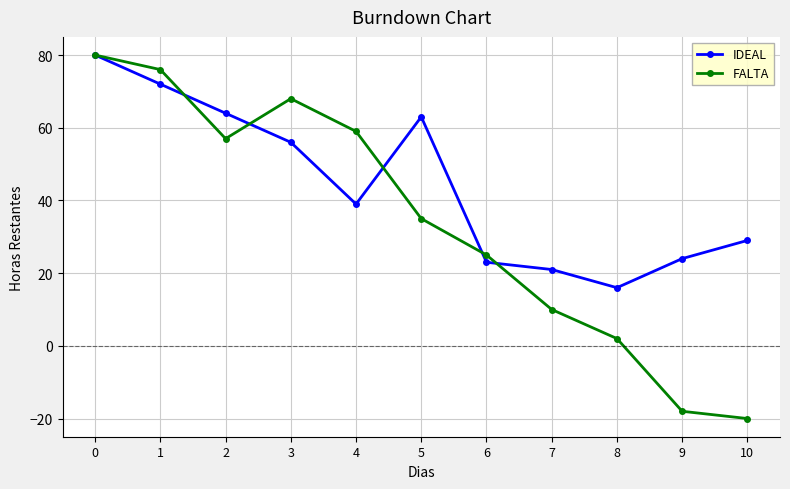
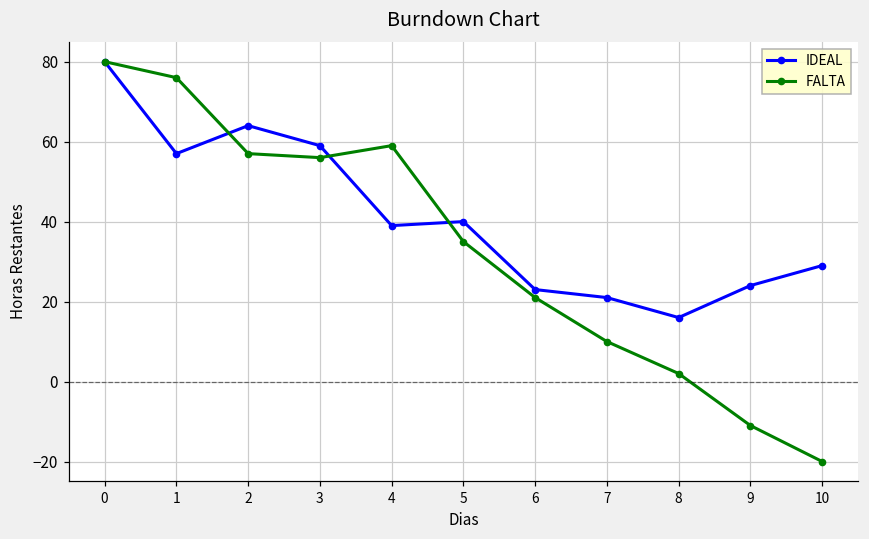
  {
    "IDEAL": {
-     "1": 72,
+     "1": 57,
      "2": 64,
-     "3": 56,
+     "3": 59,
      "4": 39,
-     "5": 63,
+     "5": 40,
      "6": 23,
      "7": 21,
      "8": 16,
      "9": 24,
      "10": 29
    },
    "FALTA": {
      "1": 76,
      "2": 57,
-     "3": 68,
+     "3": 56,
      "4": 59,
      "5": 35,
-     "6": 25,
+     "6": 21,
      "7": 10,
      "8": 2,
-     "9": -18,
+     "9": -11,
      "10": -20
    }
  }
